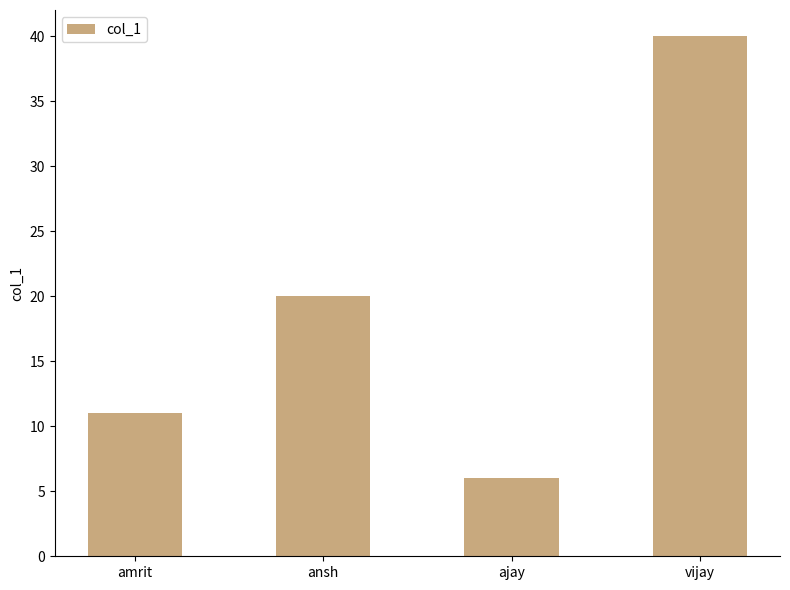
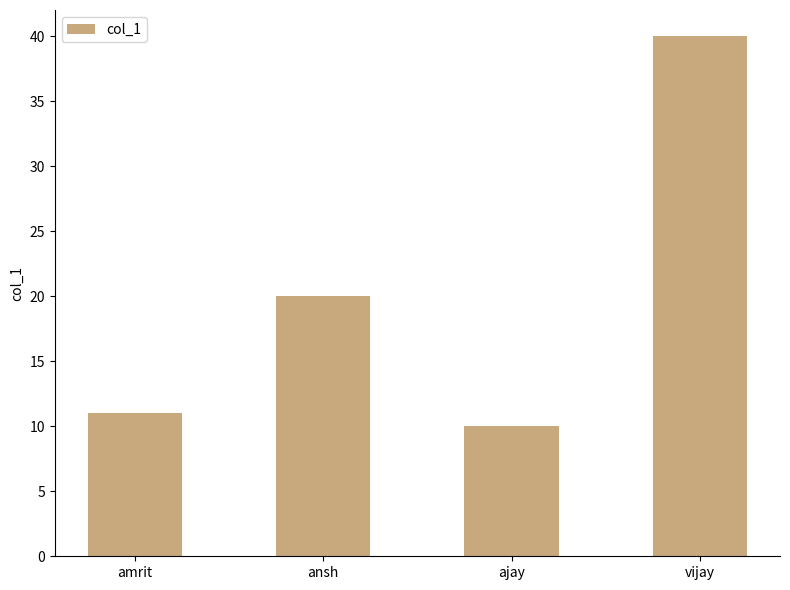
  {
    "amrit": 11,
    "ansh": 20,
-   "ajay": 6,
+   "ajay": 10,
    "vijay": 40
  }
